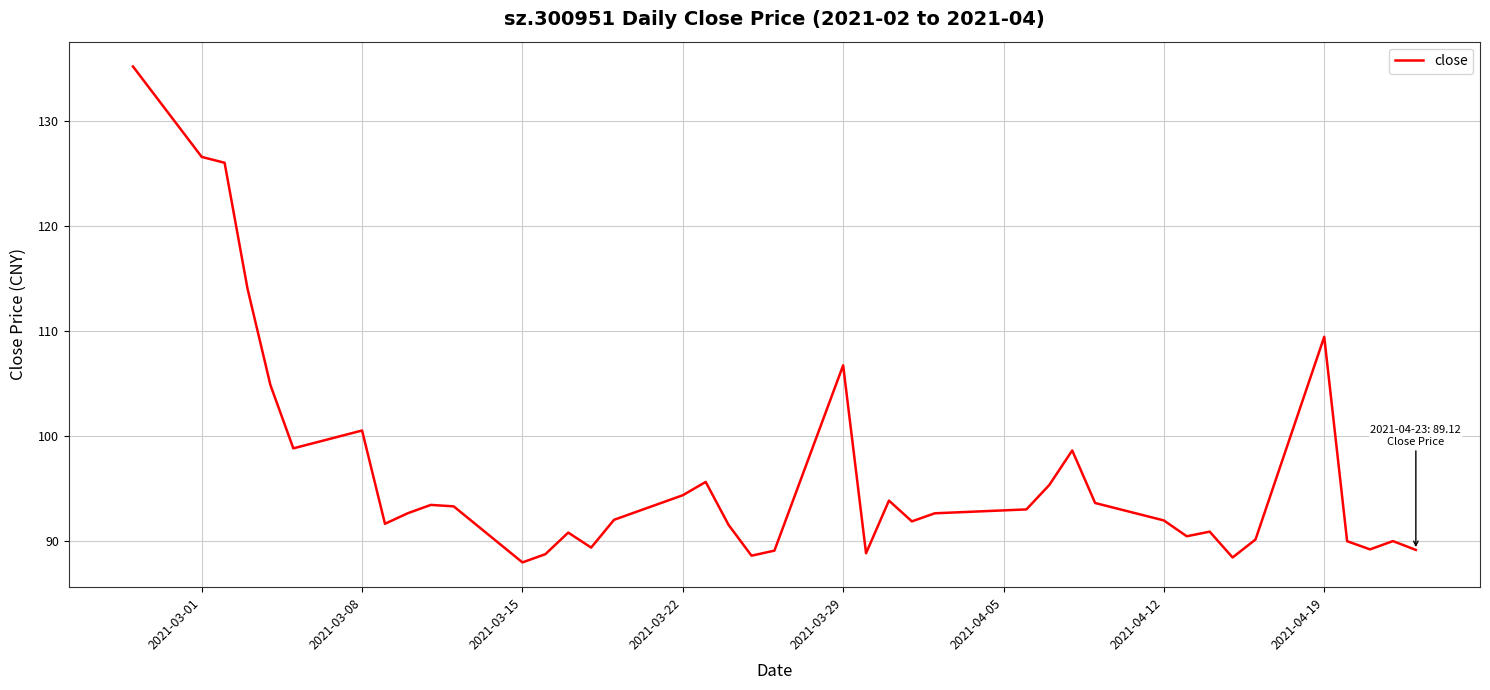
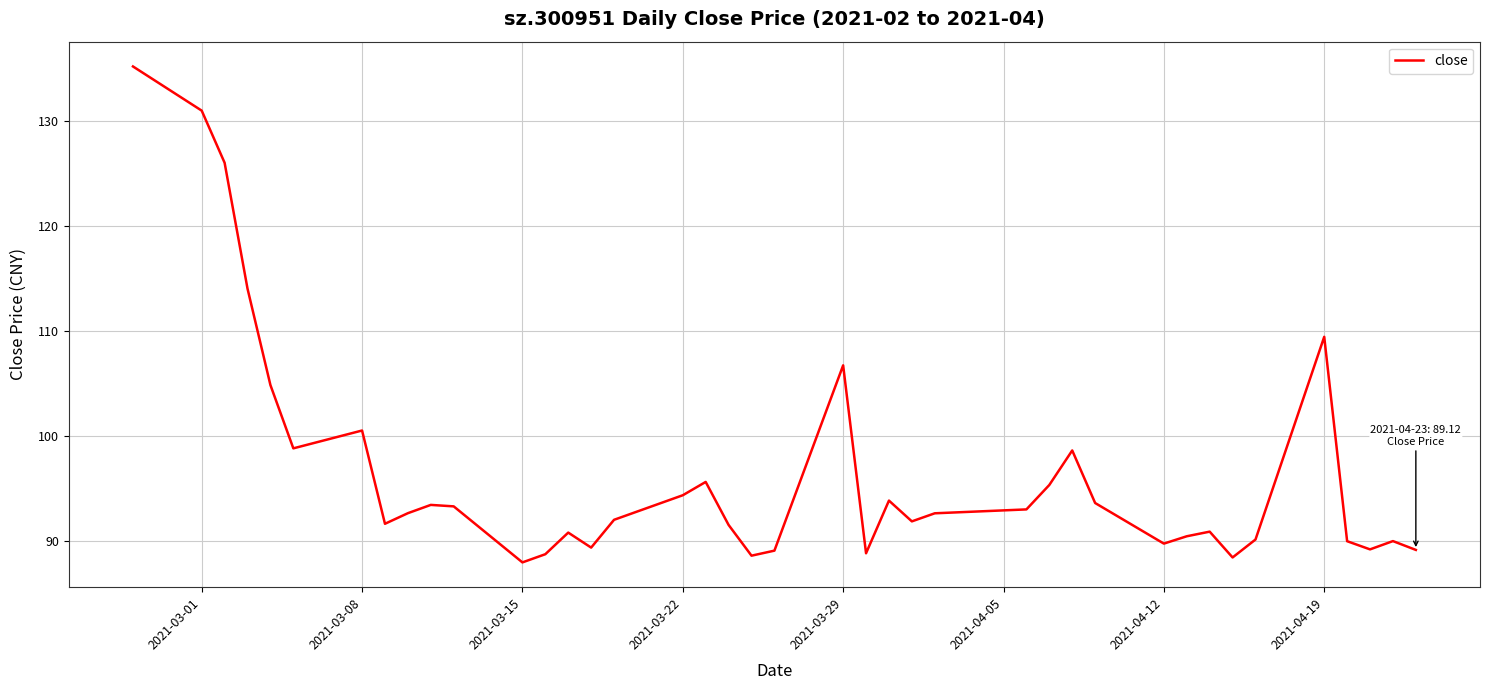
  {
-   "2021-03-01": 126.6,
+   "2021-03-01": 131.0,
    "2021-03-08": 100.5,
    "2021-03-15": 87.9,
    "2021-03-22": 94.3,
    "2021-03-29": 106.7,
-   "2021-04-12": 91.9,
+   "2021-04-12": 89.7,
    "2021-04-19": 109.4
  }
